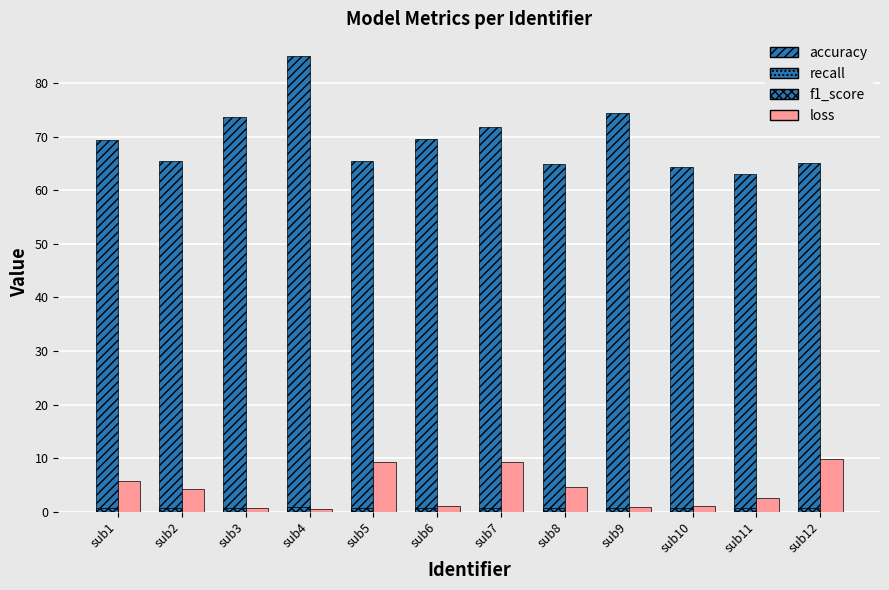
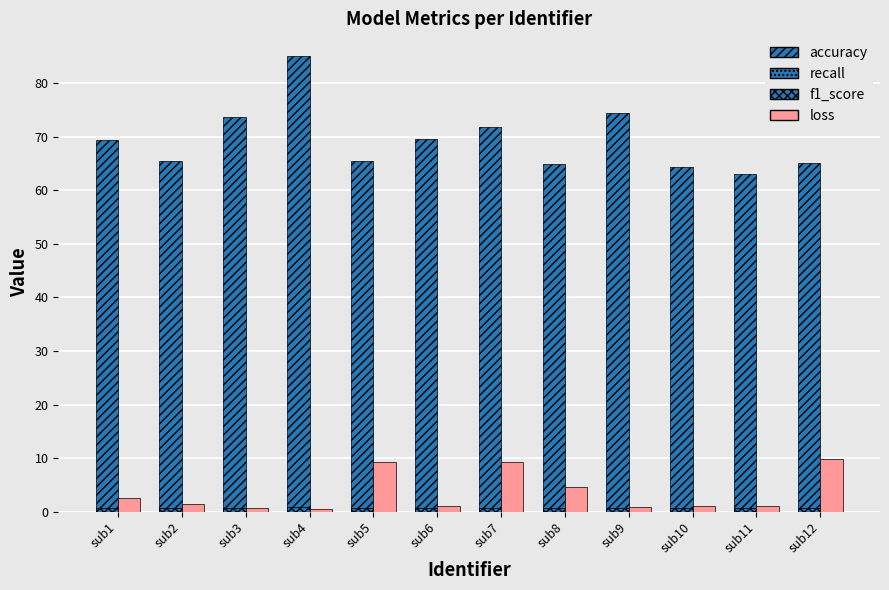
  {
    "loss": {
-     "sub1": 6,
-     "sub2": 4,
+     "sub1": 3,
+     "sub2": 2,
      "sub3": 1,
      "sub4": 0,
      "sub5": 9,
      "sub6": 1,
      "sub7": 9,
      "sub8": 5,
      "sub9": 1,
      "sub10": 1,
-     "sub11": 3,
+     "sub11": 1,
      "sub12": 10
    }
  }
